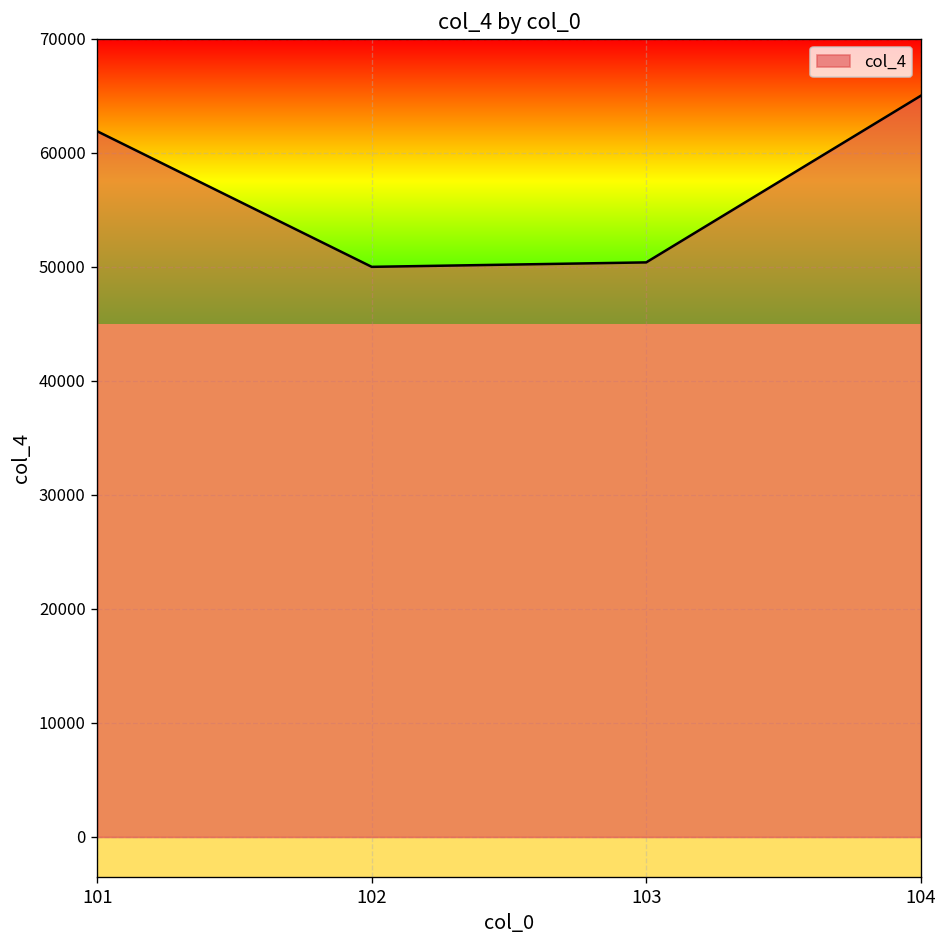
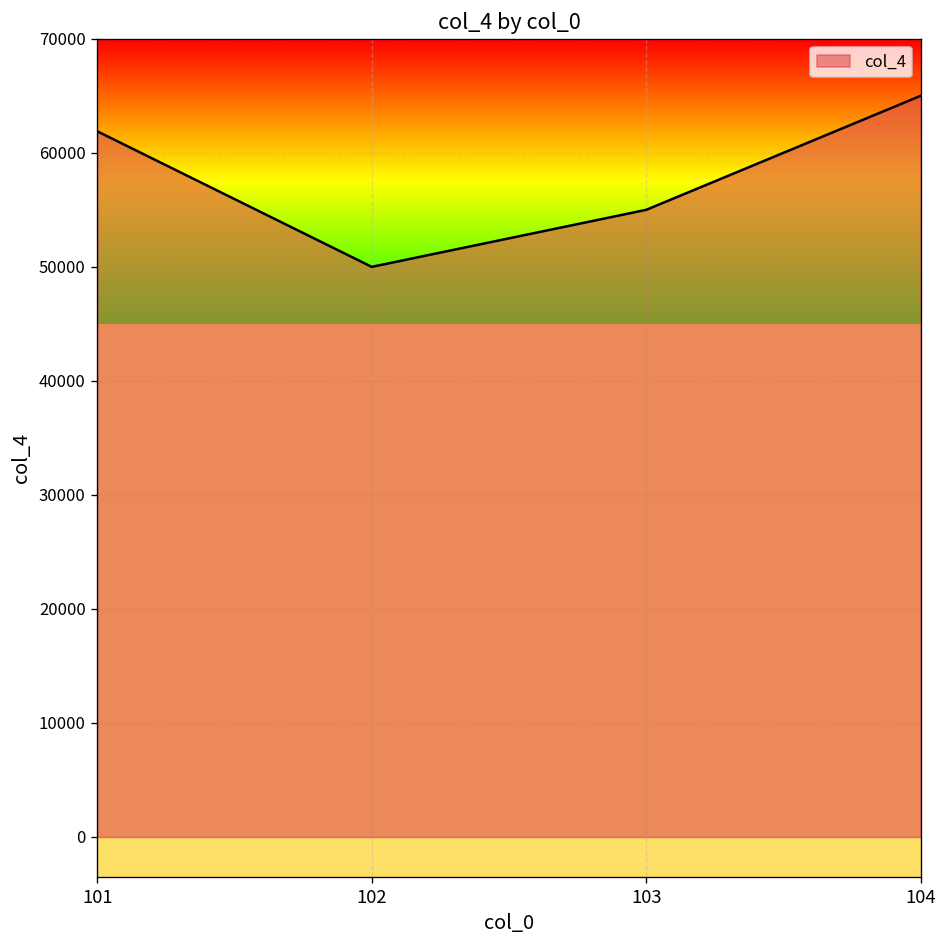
  {
    "101": 62000,
    "102": 50000,
-   "103": 50000,
+   "103": 55000,
    "104": 65000
  }
